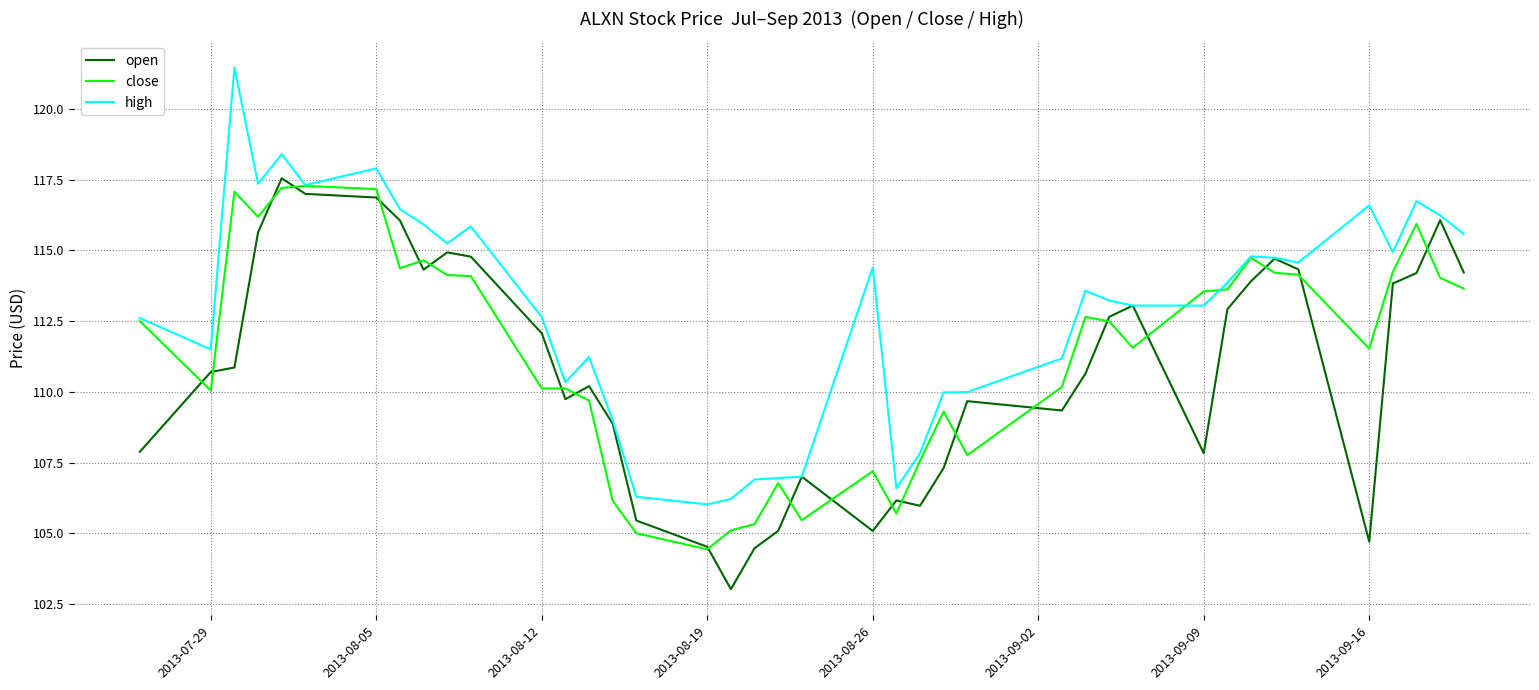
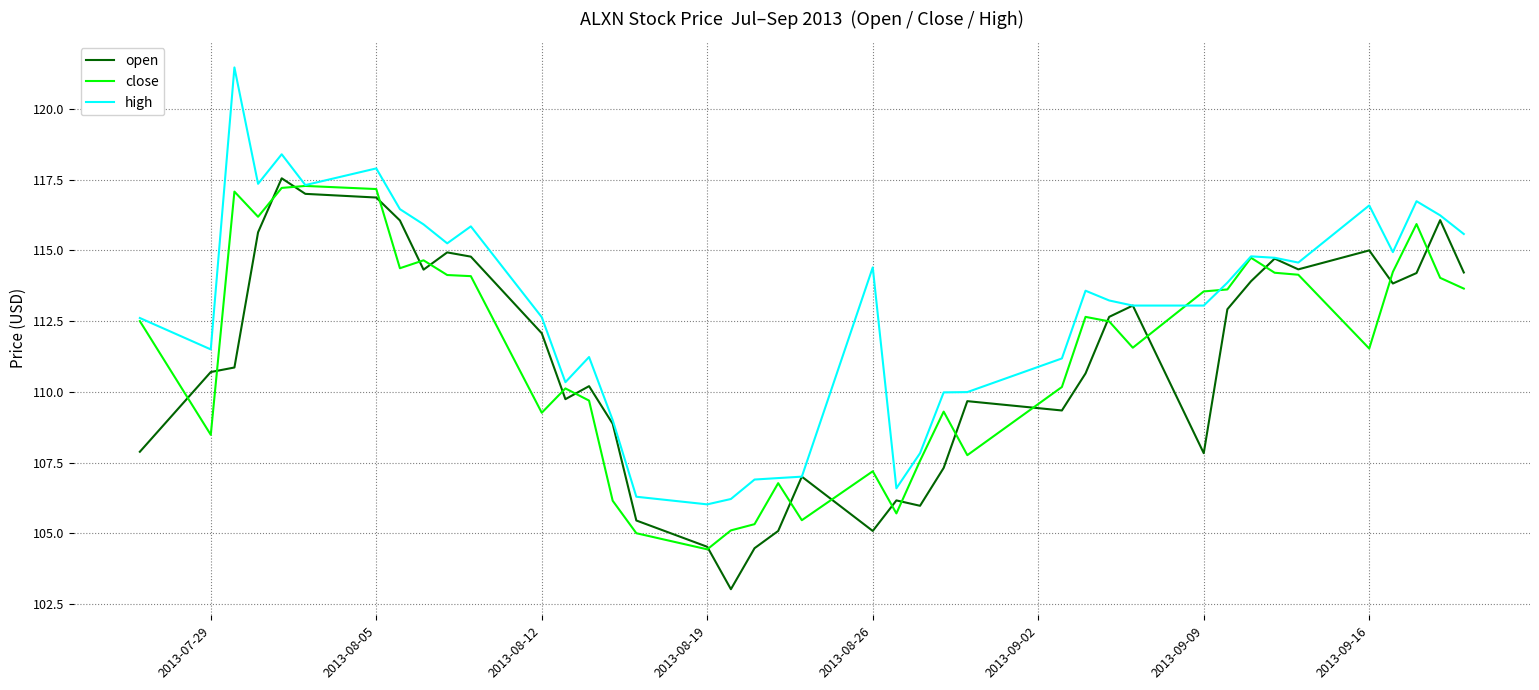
  {
    "open": {
      "2013-07-29": 110.7,
      "2013-08-05": 116.9,
      "2013-08-12": 112.1,
      "2013-08-26": 105.1,
      "2013-09-09": 107.8,
-     "2013-09-16": 104.7
+     "2013-09-16": 115.0
    },
    "close": {
-     "2013-07-29": 110.1,
+     "2013-07-29": 108.5,
      "2013-08-05": 117.2,
-     "2013-08-12": 110.1,
+     "2013-08-12": 109.3,
      "2013-08-26": 107.2,
      "2013-09-09": 113.6,
      "2013-09-16": 111.5
    },
    "high": {
      "2013-07-29": 111.5,
      "2013-08-05": 117.9,
      "2013-08-12": 112.6,
      "2013-08-19": 106.0,
      "2013-08-26": 114.4,
      "2013-09-09": 113.1,
      "2013-09-16": 116.6
    }
  }
